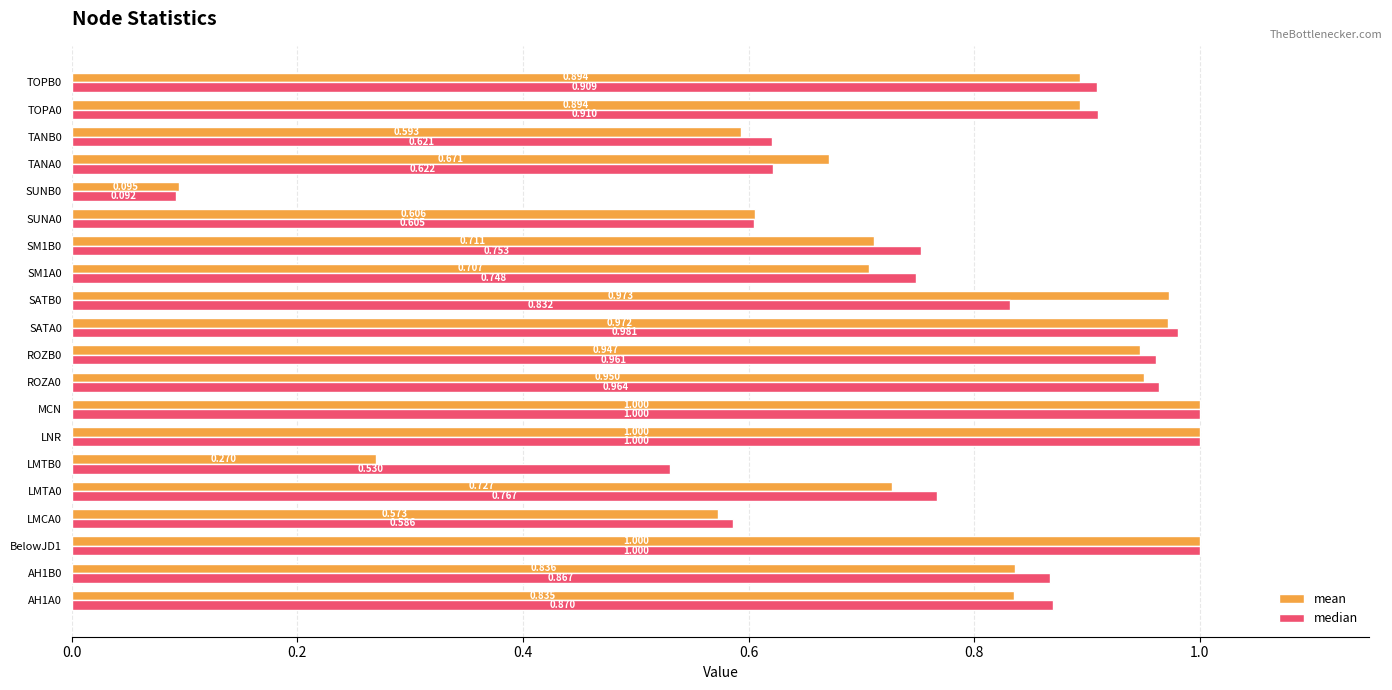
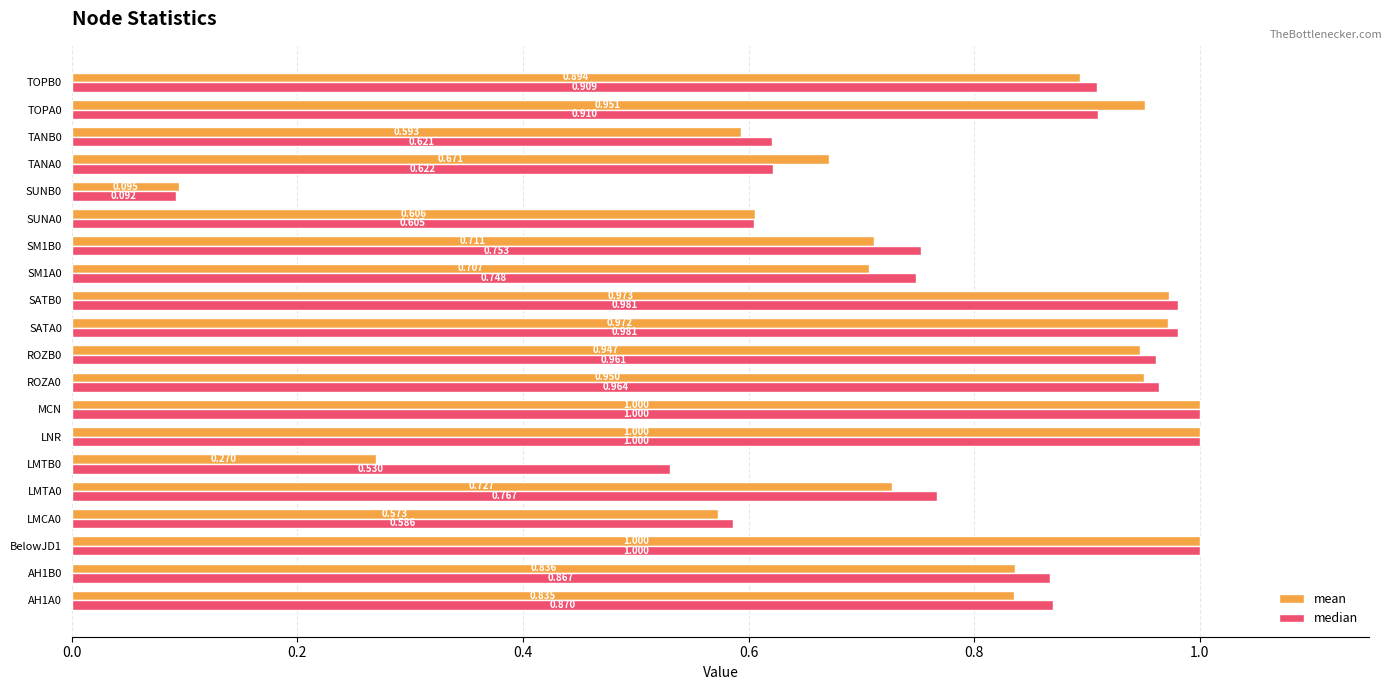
  {
    "mean": {
      "TOPB0": 0.894,
-     "TOPA0": 0.894,
+     "TOPA0": 0.951,
      "TANB0": 0.593,
      "TANA0": 0.671,
      "SUNB0": 0.095,
      "SUNA0": 0.606,
      "SM1B0": 0.711,
      "SM1A0": 0.707,
      "SATB0": 0.973,
      "SATA0": 0.972,
      "ROZB0": 0.947,
      "ROZA0": 0.950,
      "MCN": 1.000,
      "LNR": 1.000,
      "LMTB0": 0.270,
      "LMTA0": 0.727,
      "LMCA0": 0.573,
      "BelowJD1": 1.000,
      "AH1B0": 0.836,
      "AH1A0": 0.835
    },
    "median": {
      "TOPB0": 0.909,
      "TOPA0": 0.910,
      "TANB0": 0.621,
      "TANA0": 0.622,
      "SUNB0": 0.092,
      "SUNA0": 0.605,
      "SM1B0": 0.753,
      "SM1A0": 0.748,
-     "SATB0": 0.832,
+     "SATB0": 0.981,
      "SATA0": 0.981,
      "ROZB0": 0.961,
      "ROZA0": 0.964,
      "MCN": 1.000,
      "LNR": 1.000,
      "LMTB0": 0.530,
      "LMTA0": 0.767,
      "LMCA0": 0.586,
      "BelowJD1": 1.000,
      "AH1B0": 0.867,
      "AH1A0": 0.870
    }
  }
